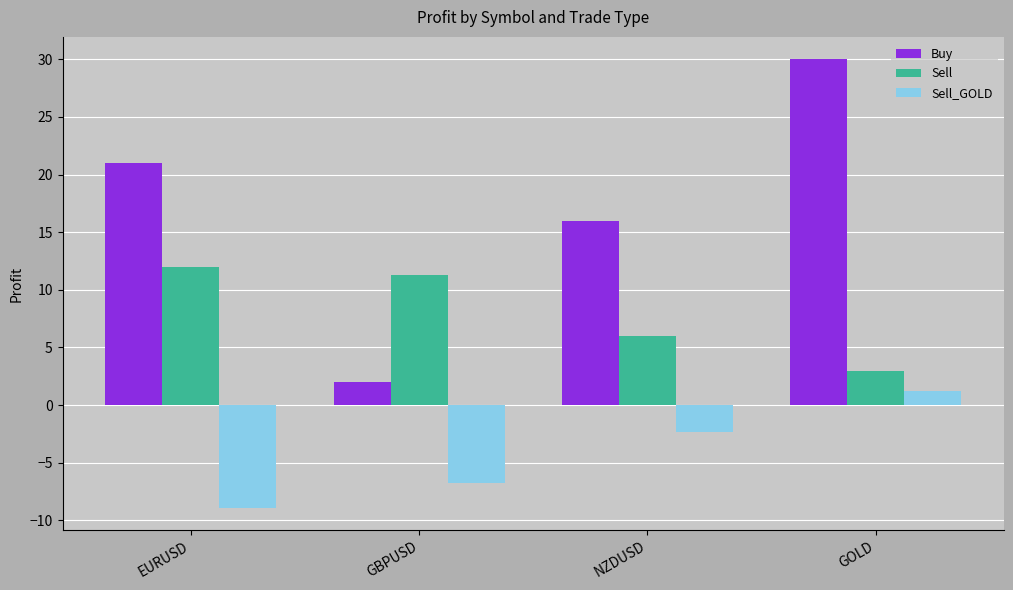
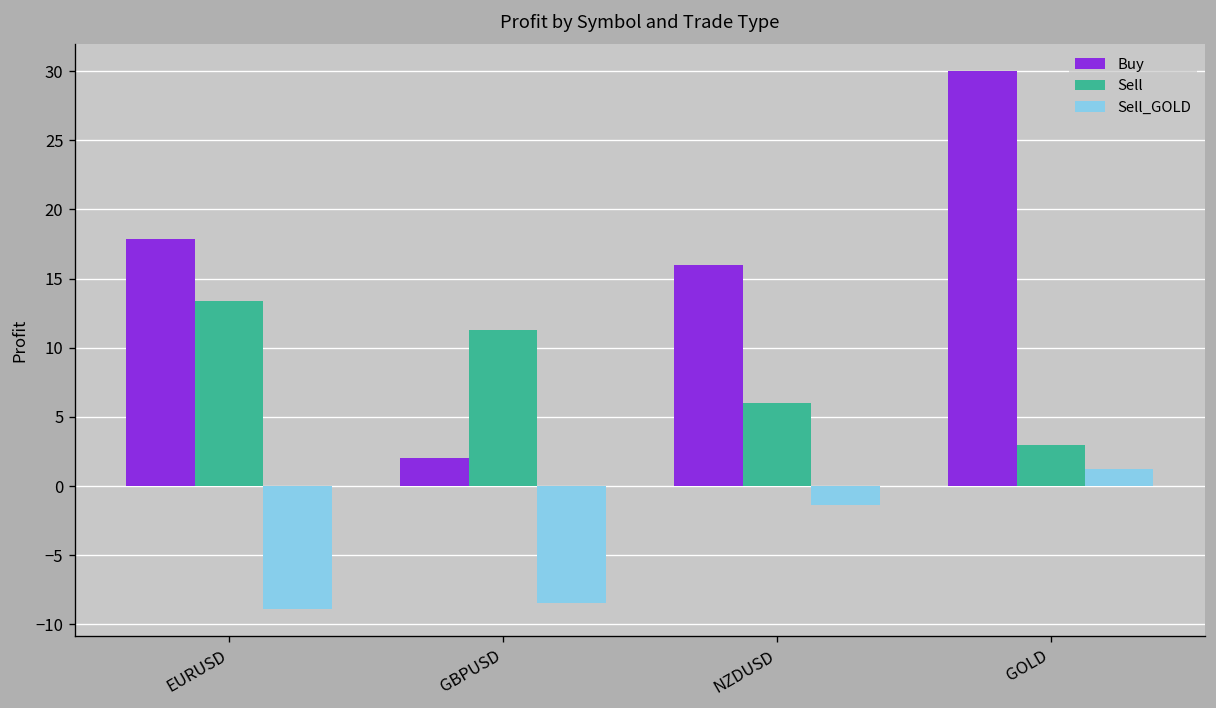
  {
    "Buy": {
-     "EURUSD": 21.0,
+     "EURUSD": 17.9,
      "GBPUSD": 2.0,
      "NZDUSD": 16.0,
      "GOLD": 30.0
    },
    "Sell": {
-     "EURUSD": 12.0,
+     "EURUSD": 13.4,
      "GBPUSD": 11.3,
      "NZDUSD": 6.0,
      "GOLD": 3.0
    },
    "Sell_GOLD": {
      "EURUSD": -8.9,
-     "GBPUSD": -6.8,
-     "NZDUSD": -2.4,
+     "GBPUSD": -8.4,
+     "NZDUSD": -1.4,
      "GOLD": 1.2
    }
  }
